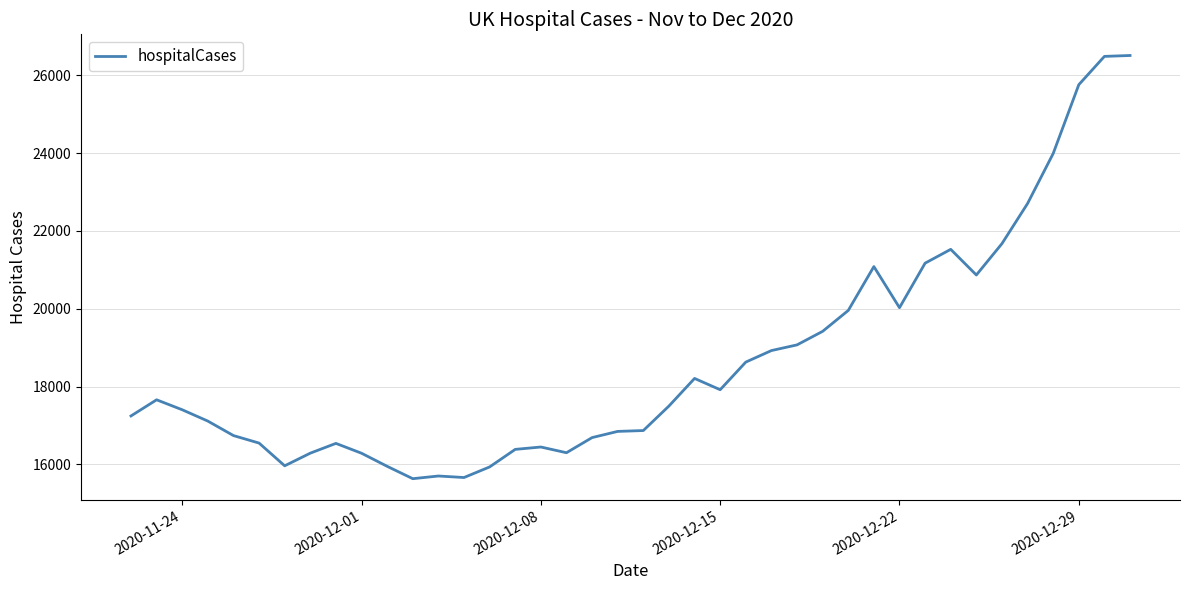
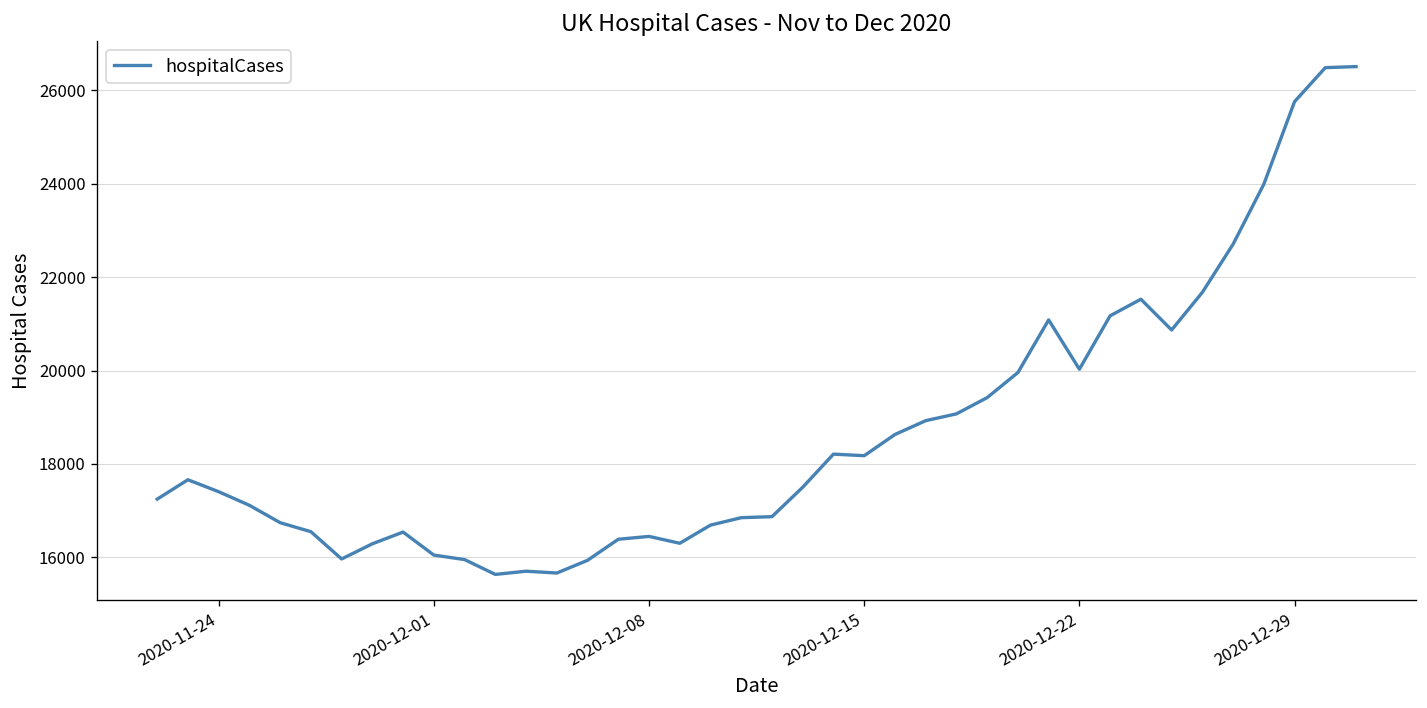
  {
    "2020-11-24": 17400,
-   "2020-12-01": 16300,
+   "2020-12-01": 16000,
    "2020-12-08": 16400,
-   "2020-12-15": 17900,
+   "2020-12-15": 18200,
    "2020-12-22": 20000,
    "2020-12-29": 25800
  }
